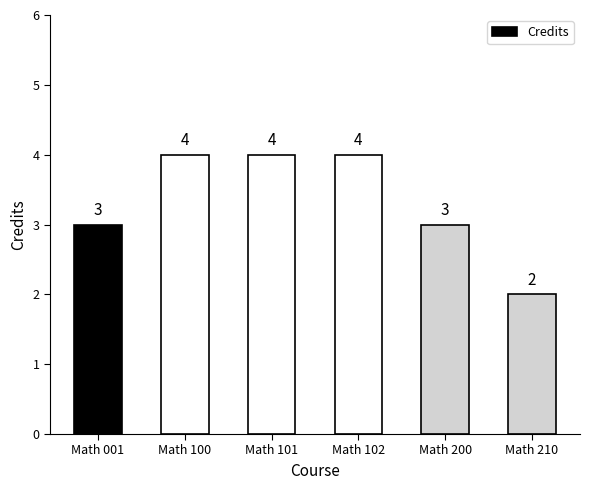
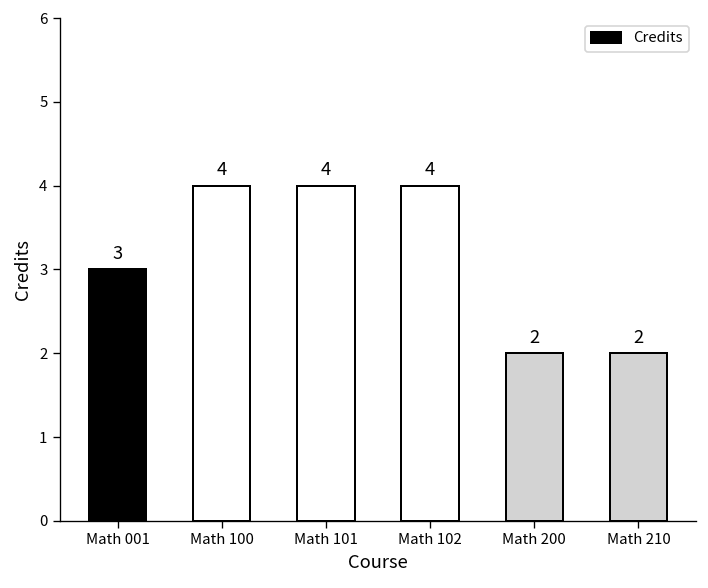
  {
    "Math 001": 3,
    "Math 100": 4,
    "Math 101": 4,
    "Math 102": 4,
-   "Math 200": 3,
+   "Math 200": 2,
    "Math 210": 2
  }
